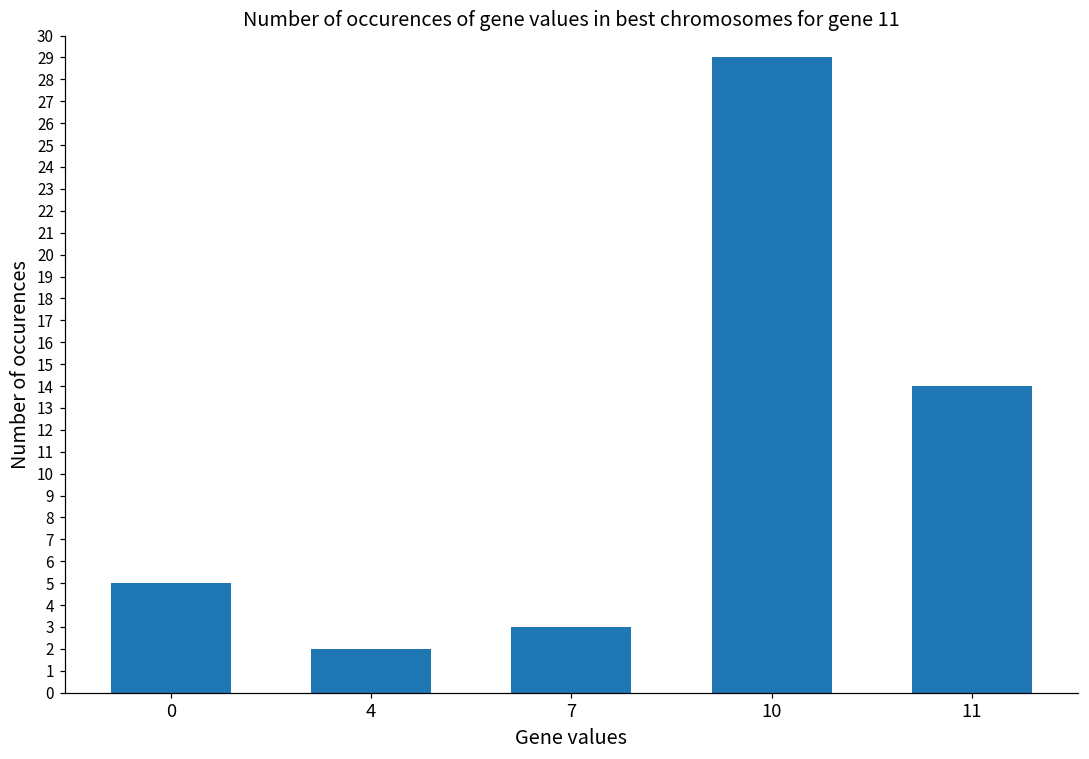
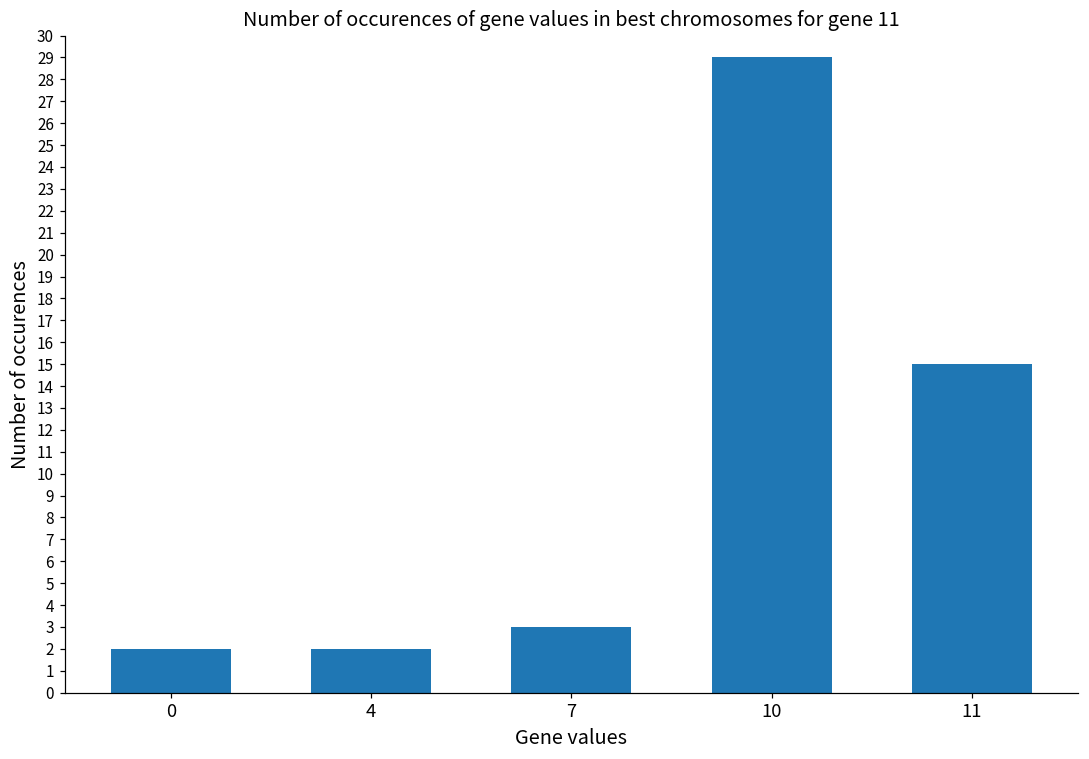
  {
-   "0": 5,
+   "0": 2,
    "4": 2,
    "7": 3,
    "10": 29,
-   "11": 14
+   "11": 15
  }
